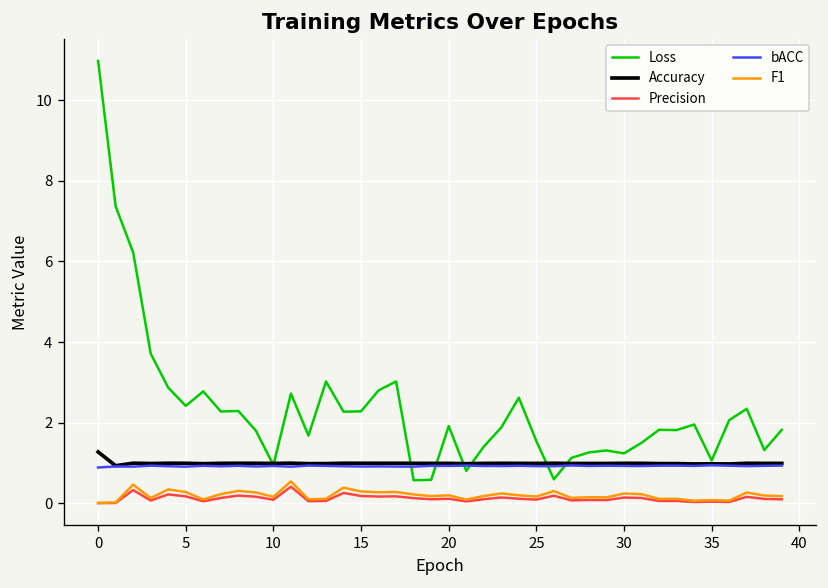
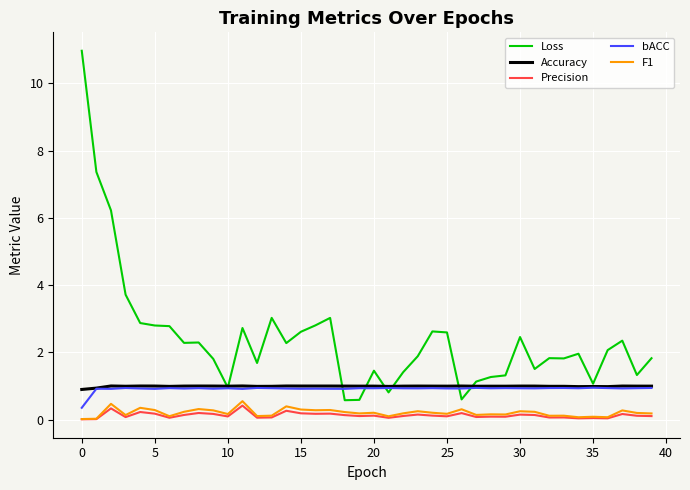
  {
    "Loss": {
      "0": 11.0,
-     "5": 2.4,
-     "15": 2.3,
-     "20": 1.9,
-     "25": 1.5,
-     "30": 1.2,
+     "5": 2.8,
+     "15": 2.6,
+     "20": 1.5,
+     "25": 2.6,
+     "30": 2.5,
      "35": 1.1
    },
    "Accuracy": {
-     "0": 1.3,
+     "0": 0.9,
      "5": 1.0,
      "15": 1.0
    },
    "Precision": {
      "5": 0.2,
      "15": 0.2,
      "20": 0.1,
      "30": 0.1
    },
    "bACC": {
-     "0": 0.9,
+     "0": 0.3,
      "5": 0.9,
      "15": 0.9
    },
    "F1": {
      "5": 0.3,
      "15": 0.3,
      "20": 0.2,
      "30": 0.2
    }
  }
